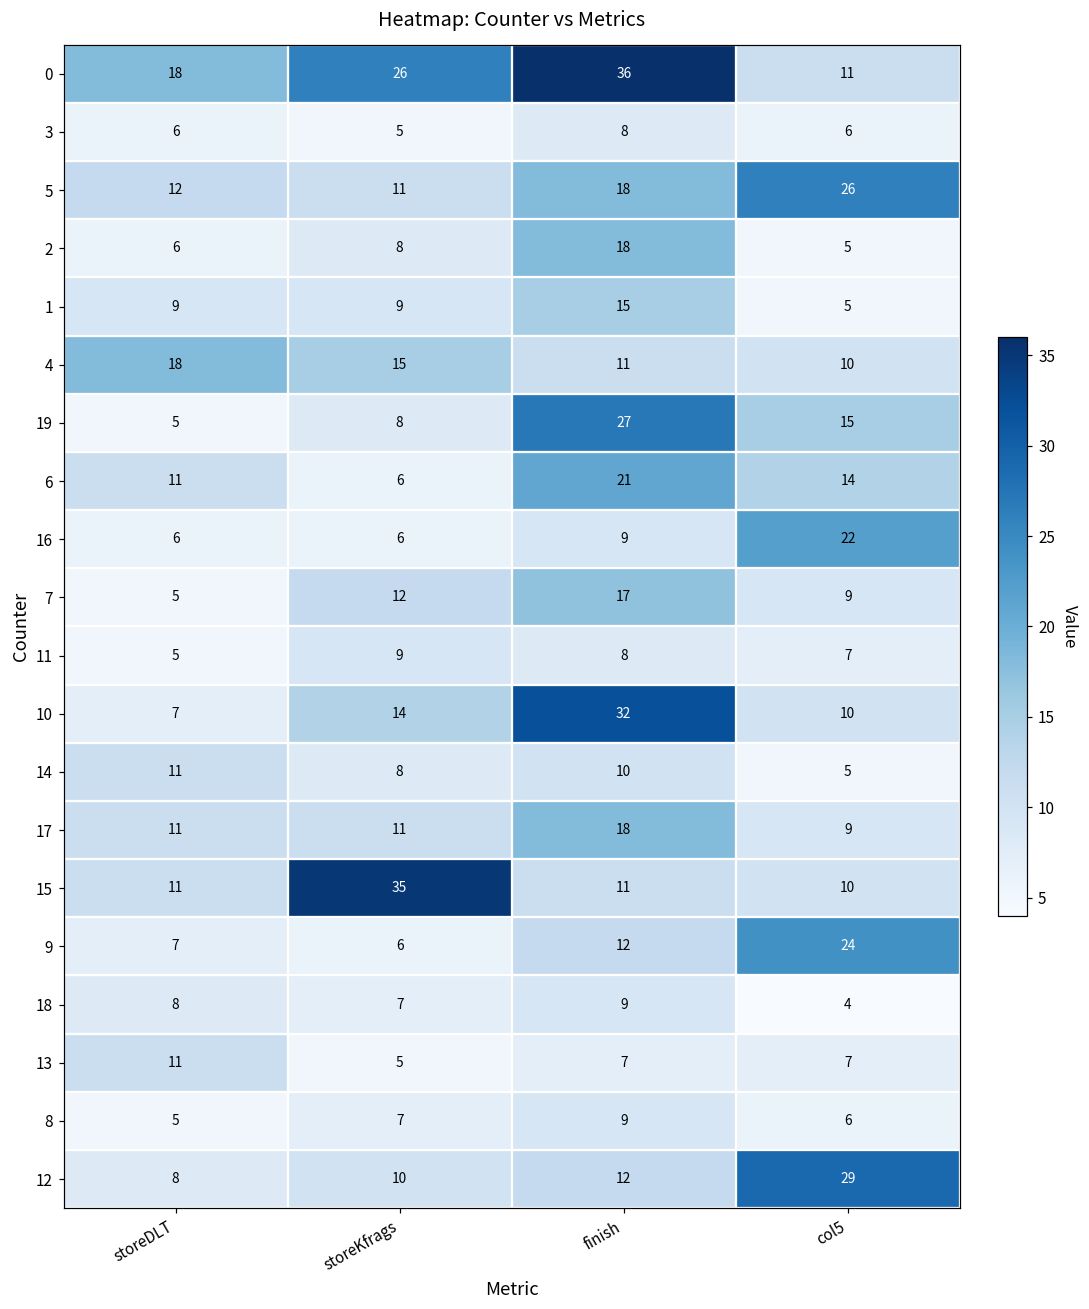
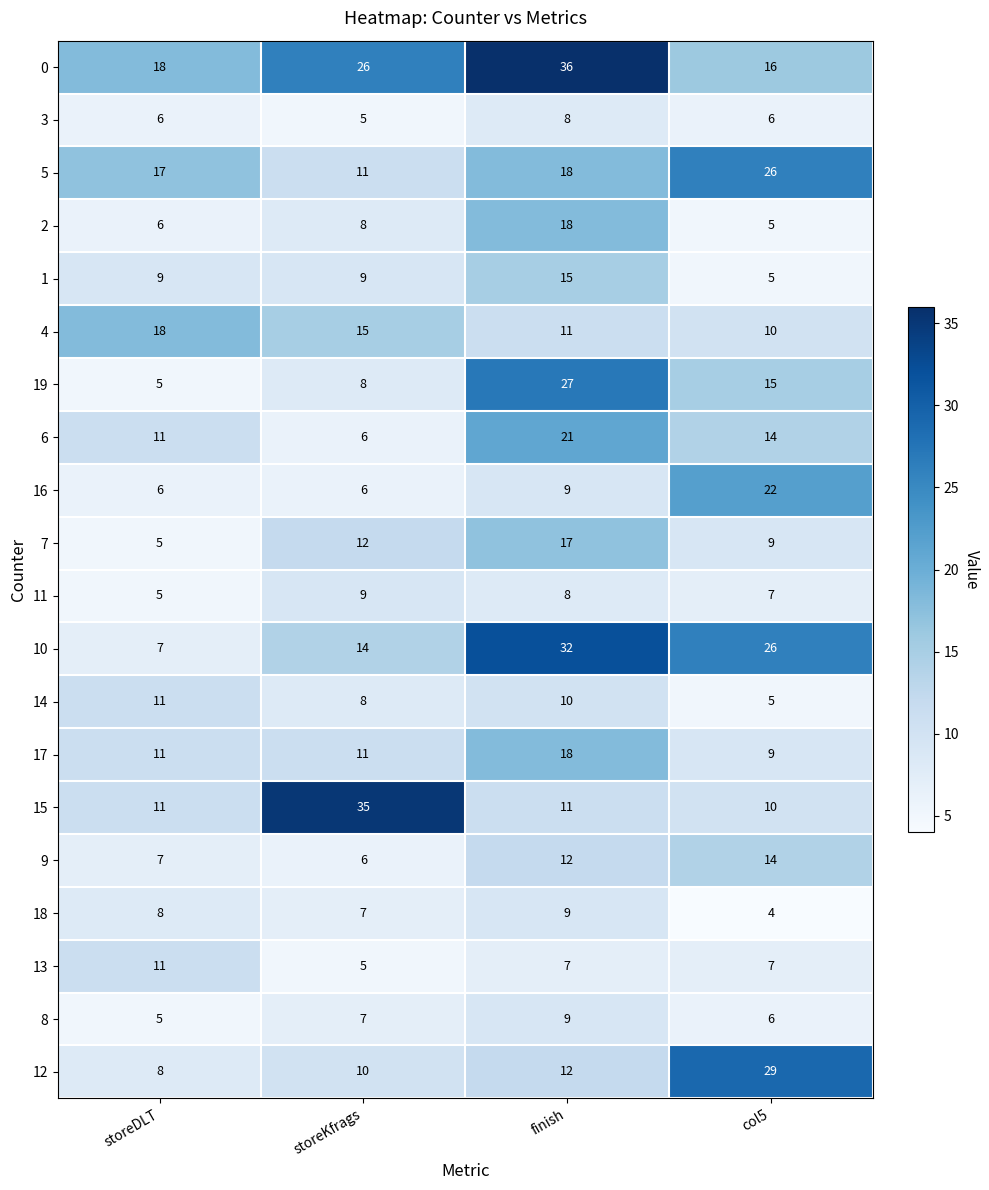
  {
    "0": {
      "storeDLT": 18,
      "storeKfrags": 26,
      "finish": 36,
-     "col5": 11
+     "col5": 16
    },
    "3": {
      "storeDLT": 6,
      "storeKfrags": 5,
      "finish": 8,
      "col5": 6
    },
    "5": {
-     "storeDLT": 12,
+     "storeDLT": 17,
      "storeKfrags": 11,
      "finish": 18,
      "col5": 26
    },
    "2": {
      "storeDLT": 6,
      "storeKfrags": 8,
      "finish": 18,
      "col5": 5
    },
    "1": {
      "storeDLT": 9,
      "storeKfrags": 9,
      "finish": 15,
      "col5": 5
    },
    "4": {
      "storeDLT": 18,
      "storeKfrags": 15,
      "finish": 11,
      "col5": 10
    },
    "19": {
      "storeDLT": 5,
      "storeKfrags": 8,
      "finish": 27,
      "col5": 15
    },
    "6": {
      "storeDLT": 11,
      "storeKfrags": 6,
      "finish": 21,
      "col5": 14
    },
    "16": {
      "storeDLT": 6,
      "storeKfrags": 6,
      "finish": 9,
      "col5": 22
    },
    "7": {
      "storeDLT": 5,
      "storeKfrags": 12,
      "finish": 17,
      "col5": 9
    },
    "11": {
      "storeDLT": 5,
      "storeKfrags": 9,
      "finish": 8,
      "col5": 7
    },
    "10": {
      "storeDLT": 7,
      "storeKfrags": 14,
      "finish": 32,
-     "col5": 10
+     "col5": 26
    },
    "14": {
      "storeDLT": 11,
      "storeKfrags": 8,
      "finish": 10,
      "col5": 5
    },
    "17": {
      "storeDLT": 11,
      "storeKfrags": 11,
      "finish": 18,
      "col5": 9
    },
    "15": {
      "storeDLT": 11,
      "storeKfrags": 35,
      "finish": 11,
      "col5": 10
    },
    "9": {
      "storeDLT": 7,
      "storeKfrags": 6,
      "finish": 12,
-     "col5": 24
+     "col5": 14
    },
    "18": {
      "storeDLT": 8,
      "storeKfrags": 7,
      "finish": 9,
      "col5": 4
    },
    "13": {
      "storeDLT": 11,
      "storeKfrags": 5,
      "finish": 7,
      "col5": 7
    },
    "8": {
      "storeDLT": 5,
      "storeKfrags": 7,
      "finish": 9,
      "col5": 6
    },
    "12": {
      "storeDLT": 8,
      "storeKfrags": 10,
      "finish": 12,
      "col5": 29
    }
  }
